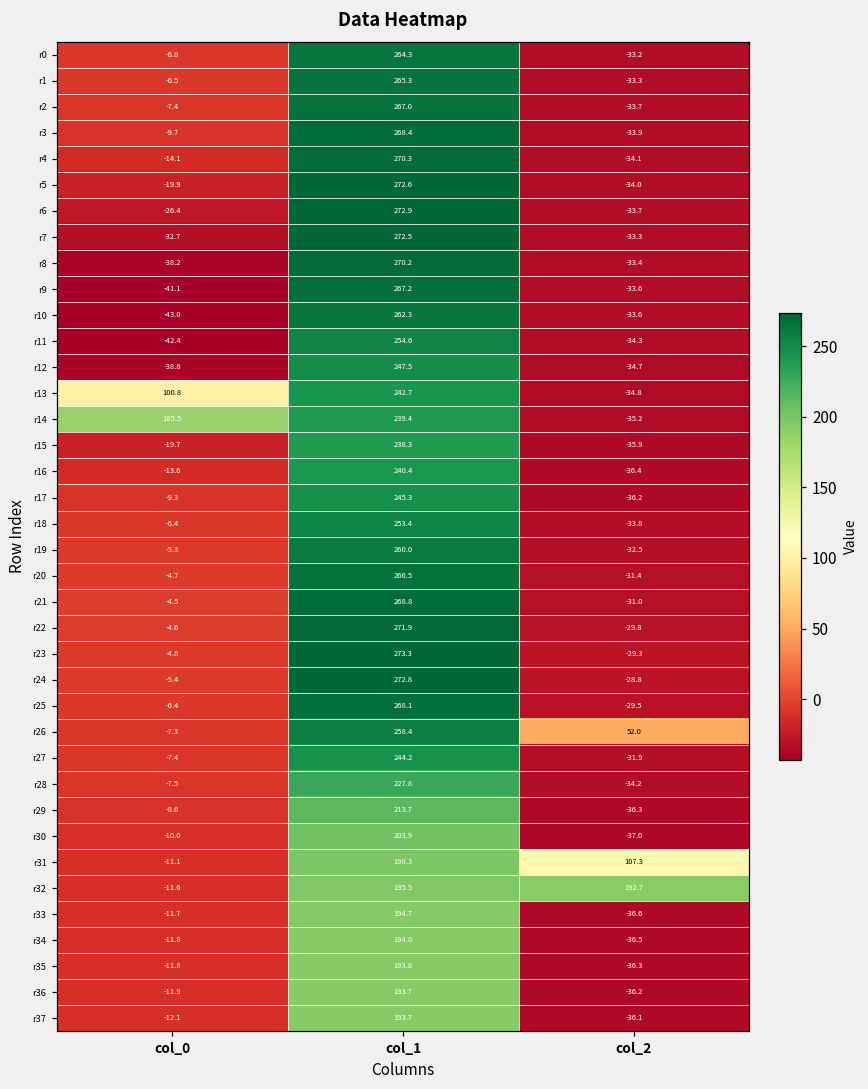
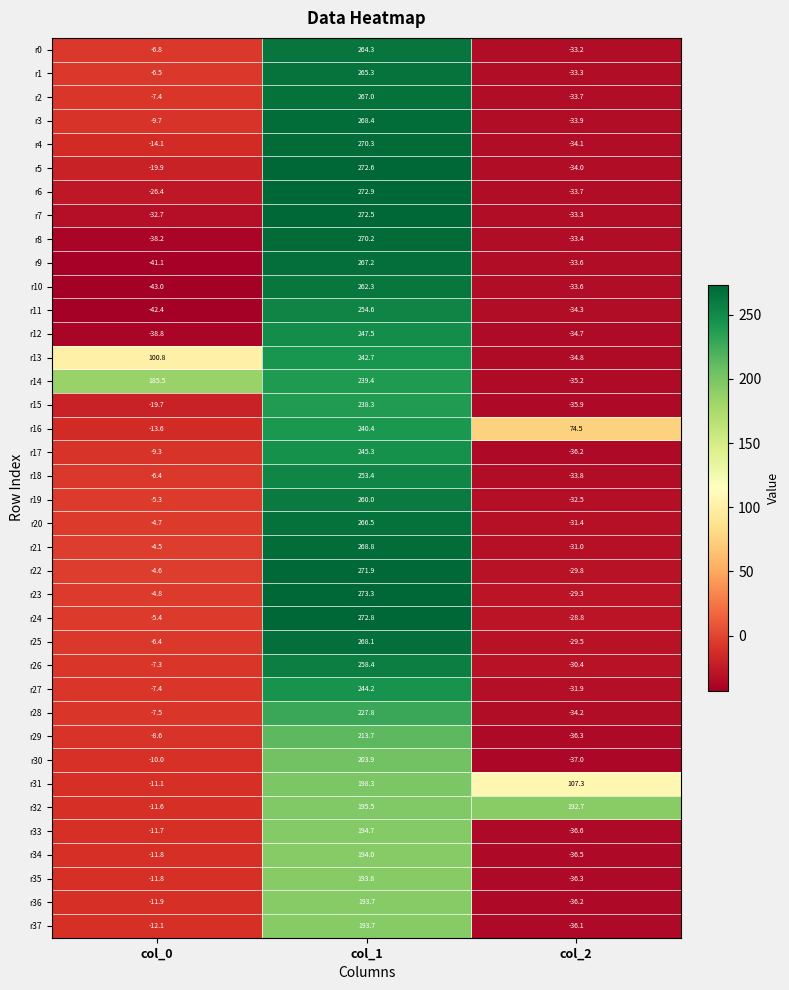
  {
    "r0": {
      "col_0": -6.8,
      "col_1": 264.3,
      "col_2": -33.2
    },
    "r1": {
      "col_0": -6.5,
      "col_1": 265.3,
      "col_2": -33.3
    },
    "r2": {
      "col_0": -7.4,
      "col_1": 267.0,
      "col_2": -33.7
    },
    "r3": {
      "col_0": -9.7,
      "col_1": 268.4,
      "col_2": -33.9
    },
    "r4": {
      "col_0": -14.1,
      "col_1": 270.3,
      "col_2": -34.1
    },
    "r5": {
      "col_0": -19.9,
      "col_1": 272.6,
      "col_2": -34.0
    },
    "r6": {
      "col_0": -26.4,
      "col_1": 272.9,
      "col_2": -33.7
    },
    "r7": {
      "col_0": -32.7,
      "col_1": 272.5,
      "col_2": -33.3
    },
    "r8": {
      "col_0": -38.2,
      "col_1": 270.2,
      "col_2": -33.4
    },
    "r9": {
      "col_0": -41.1,
      "col_1": 267.2,
      "col_2": -33.6
    },
    "r10": {
      "col_0": -43.0,
      "col_1": 262.3,
      "col_2": -33.6
    },
    "r11": {
      "col_0": -42.4,
      "col_1": 254.6,
      "col_2": -34.3
    },
    "r12": {
      "col_0": -38.8,
      "col_1": 247.5,
      "col_2": -34.7
    },
    "r13": {
      "col_0": 100.8,
      "col_1": 242.7,
      "col_2": -34.8
    },
    "r14": {
      "col_0": 185.5,
      "col_1": 239.4,
      "col_2": -35.2
    },
    "r15": {
      "col_0": -19.7,
      "col_1": 238.3,
      "col_2": -35.9
    },
    "r16": {
      "col_0": -13.6,
      "col_1": 240.4,
-     "col_2": -36.4
+     "col_2": 74.5
    },
    "r17": {
      "col_0": -9.3,
      "col_1": 245.3,
      "col_2": -36.2
    },
    "r18": {
      "col_0": -6.4,
      "col_1": 253.4,
      "col_2": -33.8
    },
    "r19": {
      "col_0": -5.3,
      "col_1": 260.0,
      "col_2": -32.5
    },
    "r20": {
      "col_0": -4.7,
      "col_1": 266.5,
      "col_2": -31.4
    },
    "r21": {
      "col_0": -4.5,
      "col_1": 268.8,
      "col_2": -31.0
    },
    "r22": {
      "col_0": -4.6,
      "col_1": 271.9,
      "col_2": -29.8
    },
    "r23": {
      "col_0": -4.8,
      "col_1": 273.3,
      "col_2": -29.3
    },
    "r24": {
      "col_0": -5.4,
      "col_1": 272.8,
      "col_2": -28.8
    },
    "r25": {
      "col_0": -6.4,
      "col_1": 268.1,
      "col_2": -29.5
    },
    "r26": {
      "col_0": -7.3,
      "col_1": 258.4,
-     "col_2": 52.0
+     "col_2": -30.4
    },
    "r27": {
      "col_0": -7.4,
      "col_1": 244.2,
      "col_2": -31.9
    },
    "r28": {
      "col_0": -7.5,
      "col_1": 227.8,
      "col_2": -34.2
    },
    "r29": {
      "col_0": -8.6,
      "col_1": 213.7,
      "col_2": -36.3
    },
    "r30": {
      "col_0": -10.0,
      "col_1": 203.9,
      "col_2": -37.0
    },
    "r31": {
      "col_0": -11.1,
      "col_1": 198.3,
      "col_2": 107.3
    },
    "r32": {
      "col_0": -11.6,
      "col_1": 195.5,
      "col_2": 192.7
    },
    "r33": {
      "col_0": -11.7,
      "col_1": 194.7,
      "col_2": -36.6
    },
    "r34": {
      "col_0": -11.8,
      "col_1": 194.0,
      "col_2": -36.5
    },
    "r35": {
      "col_0": -11.8,
      "col_1": 193.8,
      "col_2": -36.3
    },
    "r36": {
      "col_0": -11.9,
      "col_1": 193.7,
      "col_2": -36.2
    },
    "r37": {
      "col_0": -12.1,
      "col_1": 193.7,
      "col_2": -36.1
    }
  }
